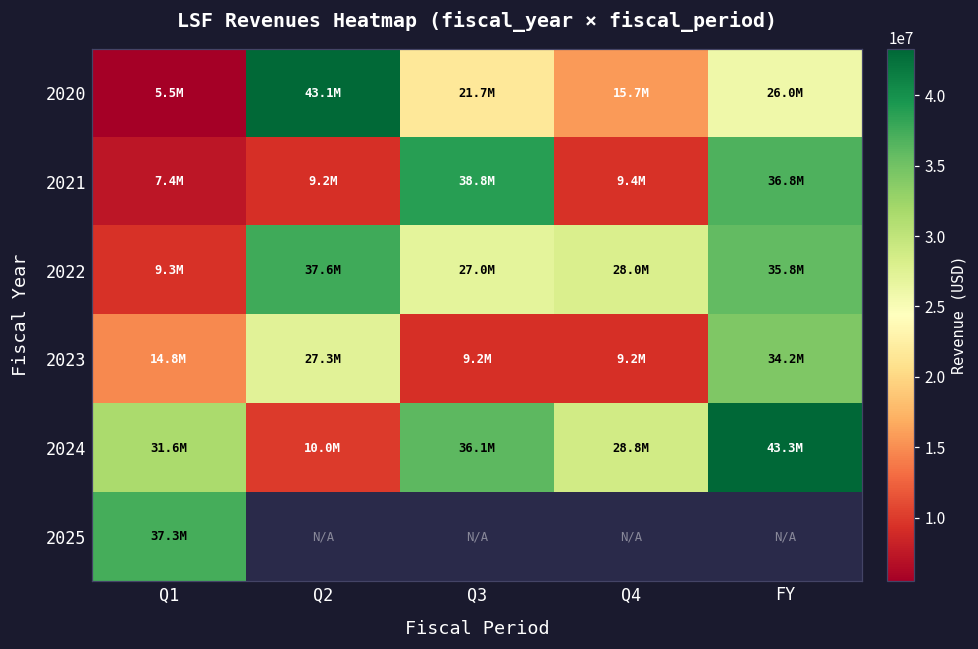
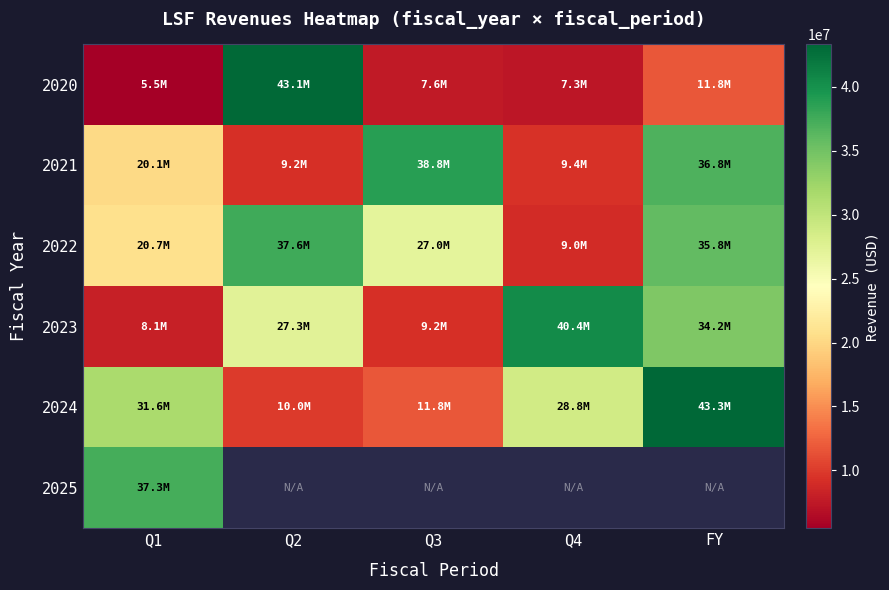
  {
    "2020": {
      "Q1": "5.5M",
      "Q2": "43.1M",
-     "Q3": "21.7M",
-     "Q4": "15.7M",
-     "FY": "26.0M"
+     "Q3": "7.6M",
+     "Q4": "7.3M",
+     "FY": "11.8M"
    },
    "2021": {
-     "Q1": "7.4M",
+     "Q1": "20.1M",
      "Q2": "9.2M",
      "Q3": "38.8M",
      "Q4": "9.4M",
      "FY": "36.8M"
    },
    "2022": {
-     "Q1": "9.3M",
+     "Q1": "20.7M",
      "Q2": "37.6M",
      "Q3": "27.0M",
-     "Q4": "28.0M",
+     "Q4": "9.0M",
      "FY": "35.8M"
    },
    "2023": {
-     "Q1": "14.8M",
+     "Q1": "8.1M",
      "Q2": "27.3M",
      "Q3": "9.2M",
-     "Q4": "9.2M",
+     "Q4": "40.4M",
      "FY": "34.2M"
    },
    "2024": {
      "Q1": "31.6M",
      "Q2": "10.0M",
-     "Q3": "36.1M",
+     "Q3": "11.8M",
      "Q4": "28.8M",
      "FY": "43.3M"
    },
    "2025": {
      "Q1": "37.3M"
    }
  }
